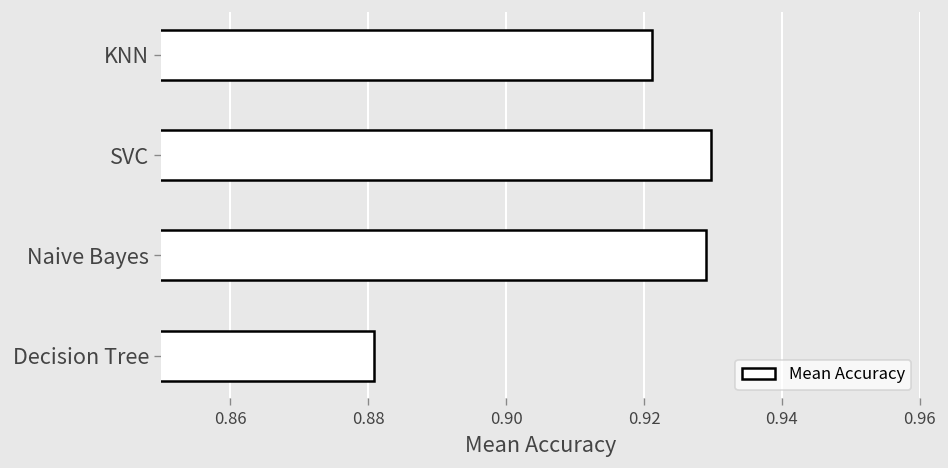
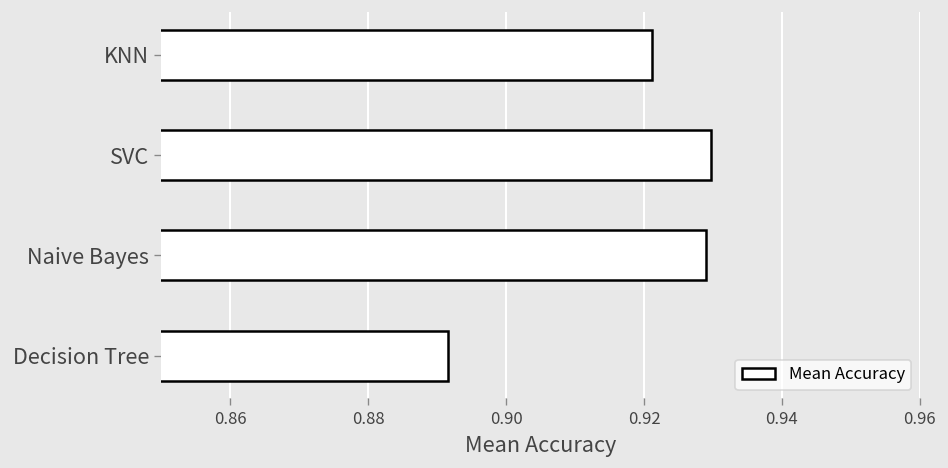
  {
    "KNN": 0.921,
    "SVC": 0.930,
    "Naive Bayes": 0.929,
-   "Decision Tree": 0.881
+   "Decision Tree": 0.892
  }
